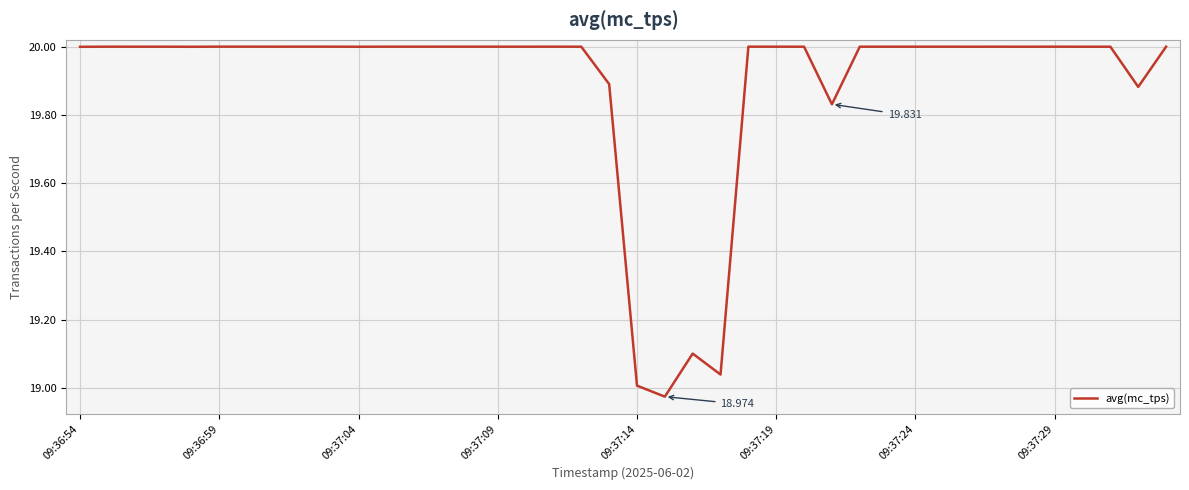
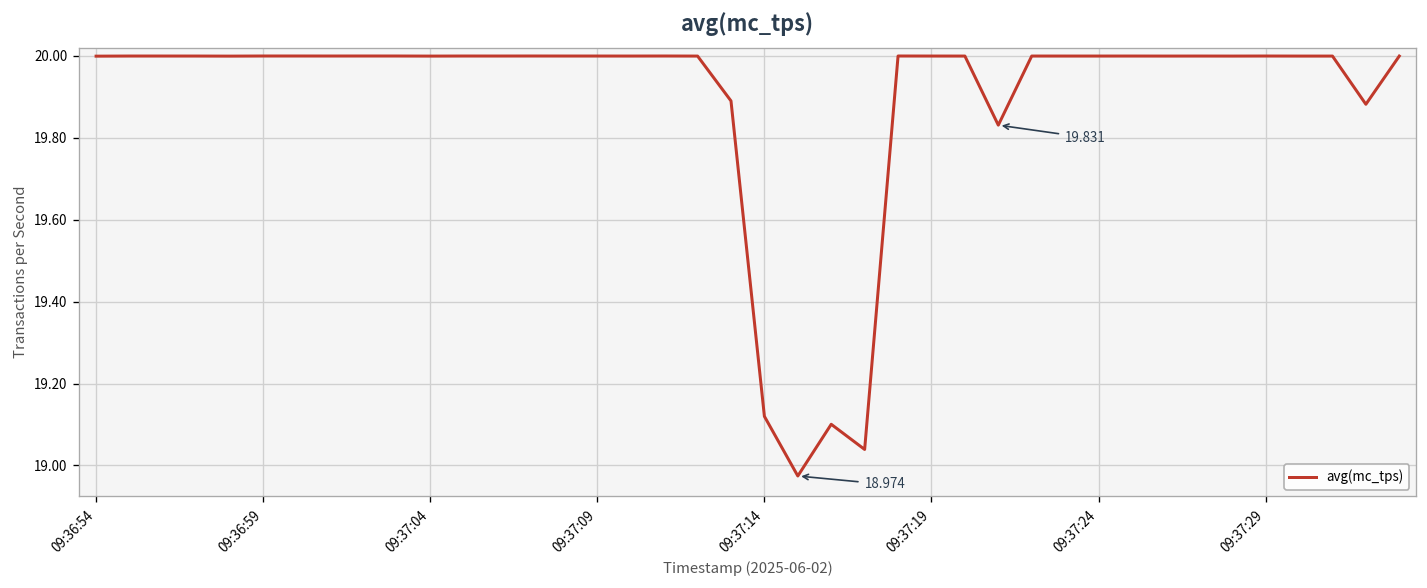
  {
    "09:36:54": 20.00,
    "09:36:59": 20.00,
    "09:37:04": 20.00,
    "09:37:09": 20.00,
-   "09:37:14": 19.01,
+   "09:37:14": 19.12,
    "09:37:19": 20.00,
    "09:37:24": 20.00,
    "09:37:29": 20.00
  }
